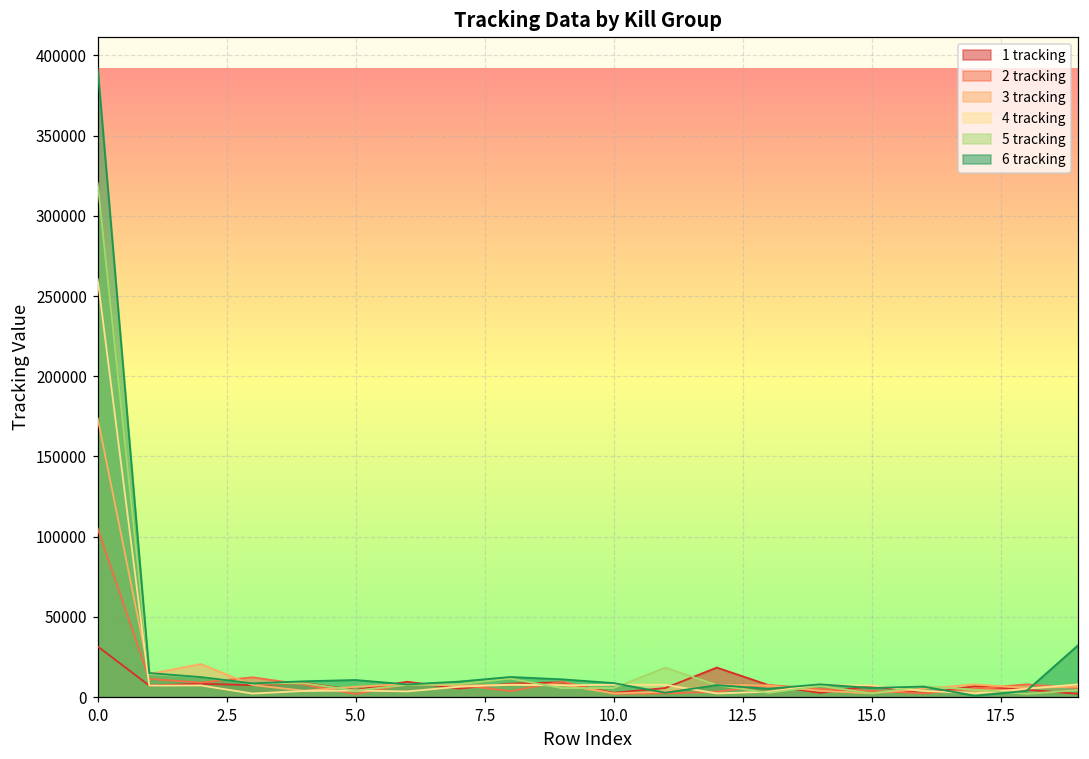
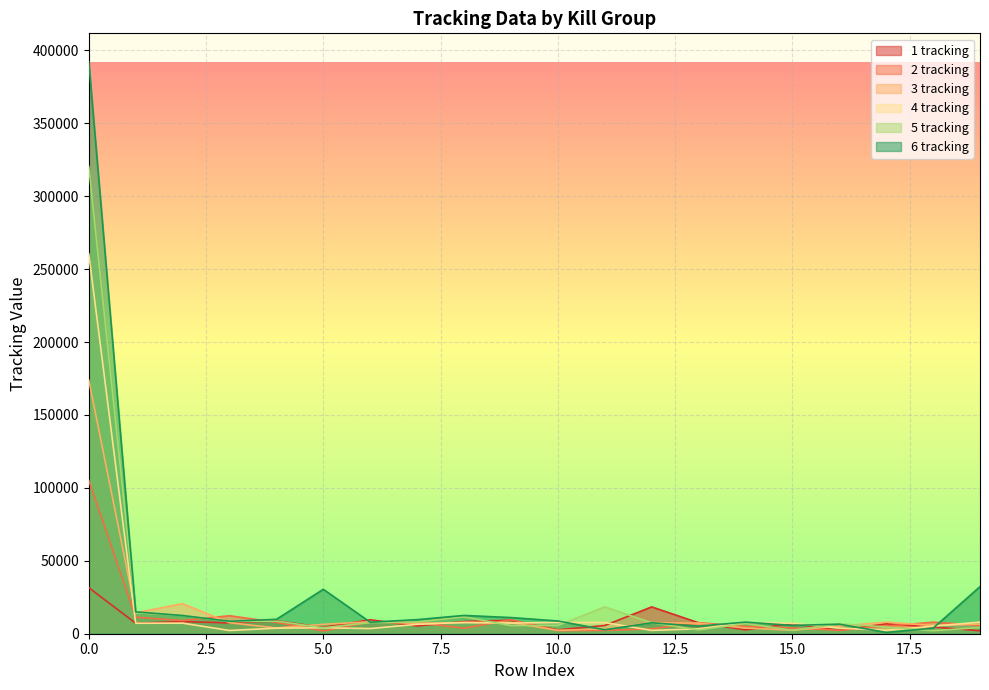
  {
    "5 tracking": {
      "0.0": 320000,
      "10.0": 6000
    },
    "6 tracking": {
      "0.0": 392000,
-     "5.0": 11000
+     "5.0": 30000
    }
  }
